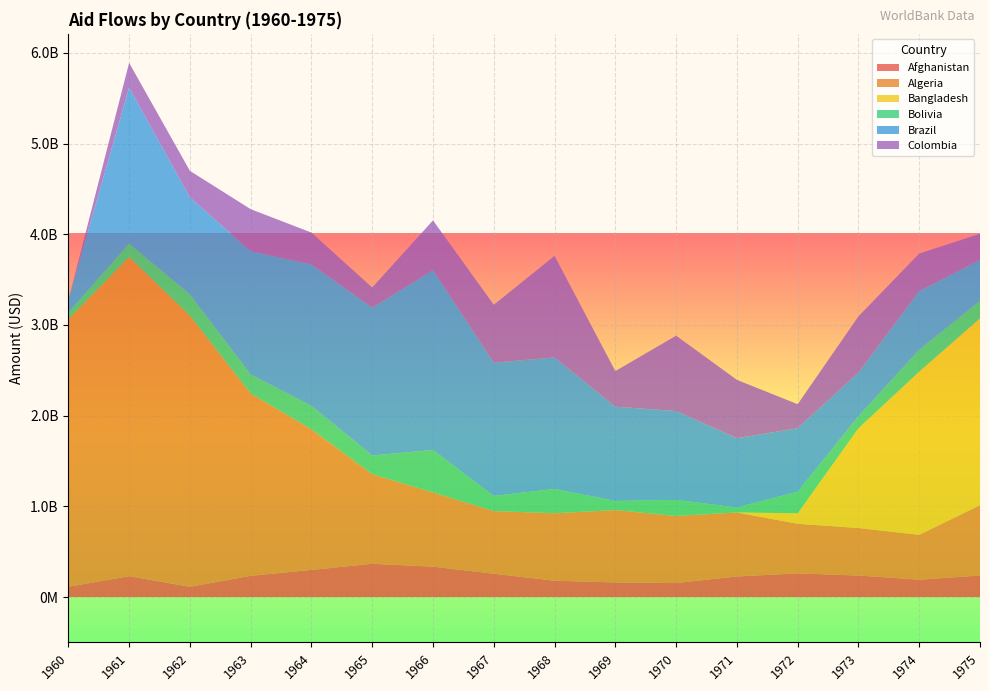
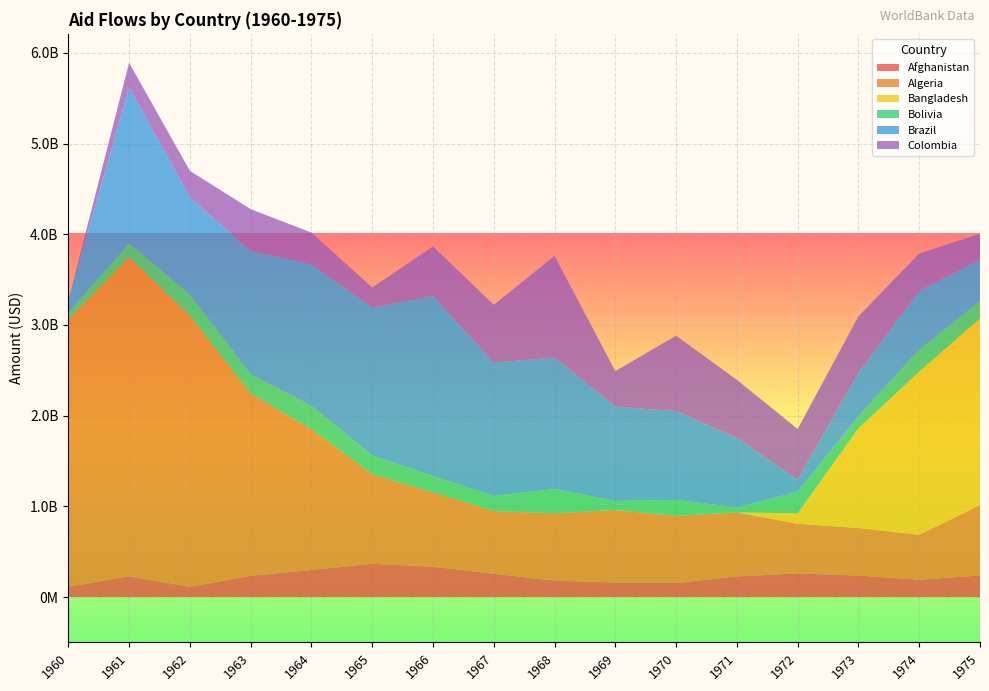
  {
    "Bangladesh": {
      "1972": 100000000,
      "1973": 1100000000,
      "1974": 1800000000,
      "1975": 2100000000
    },
    "Bolivia": {
      "1960": 100000000,
      "1961": 100000000,
      "1962": 200000000,
      "1963": 200000000,
      "1964": 300000000,
      "1965": 200000000,
-     "1966": 500000000,
+     "1966": 200000000,
      "1967": 200000000,
      "1968": 300000000,
      "1969": 100000000,
      "1970": 200000000,
      "1971": 100000000,
      "1972": 200000000,
      "1973": 100000000,
      "1974": 200000000,
      "1975": 200000000
    },
    "Brazil": {
      "1961": 1700000000,
      "1962": 1100000000,
      "1963": 1400000000,
      "1964": 1600000000,
      "1965": 1600000000,
      "1966": 2000000000,
      "1967": 1500000000,
      "1968": 1500000000,
      "1969": 1000000000,
      "1970": 1000000000,
      "1971": 800000000,
-     "1972": 700000000,
+     "1972": 100000000,
      "1973": 500000000,
      "1974": 600000000,
      "1975": 500000000
    },
    "Colombia": {
      "1961": 300000000,
      "1962": 300000000,
      "1963": 500000000,
      "1964": 400000000,
      "1965": 200000000,
      "1966": 500000000,
      "1967": 600000000,
      "1968": 1100000000,
      "1969": 400000000,
      "1970": 800000000,
      "1971": 600000000,
-     "1972": 300000000,
+     "1972": 600000000,
      "1973": 600000000,
      "1974": 400000000,
      "1975": 300000000
    }
  }
